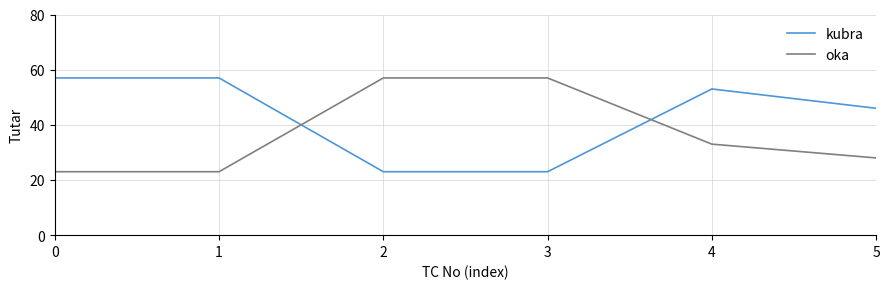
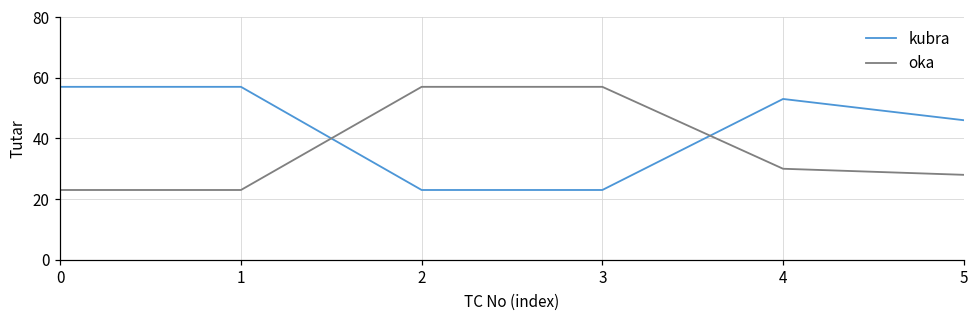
  {
    "kubra": {
      "0": 57,
      "1": 57,
      "2": 23,
      "3": 23,
      "4": 53,
      "5": 46
    },
    "oka": {
      "0": 23,
      "1": 23,
      "2": 57,
      "3": 57,
-     "4": 33,
+     "4": 30,
      "5": 28
    }
  }
